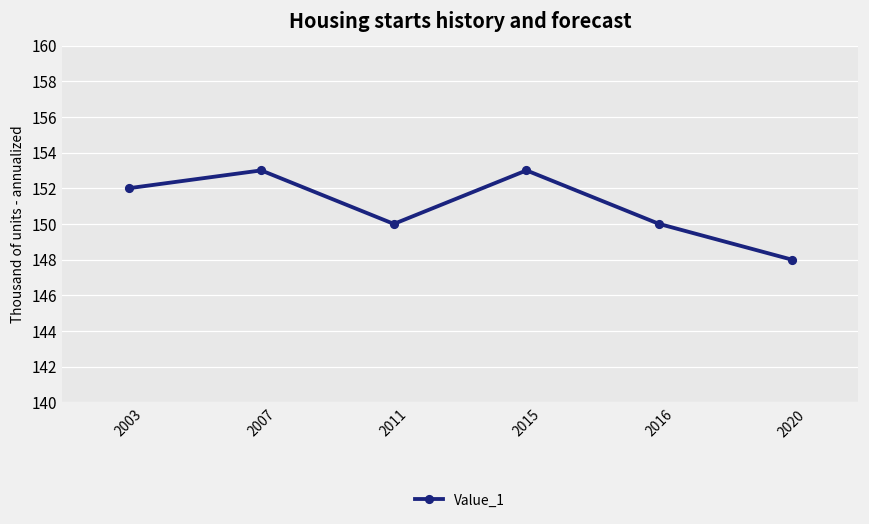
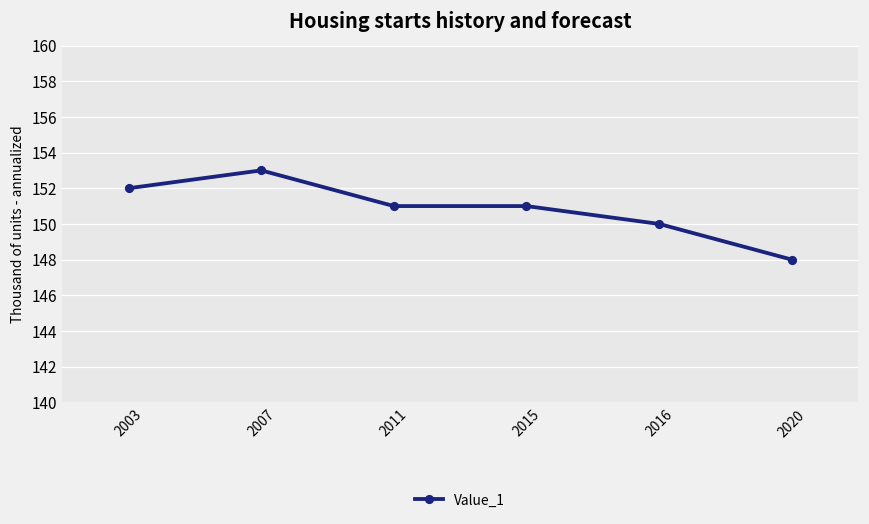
  {
    "2003": 152,
    "2007": 153,
-   "2011": 150,
-   "2015": 153,
+   "2011": 151,
+   "2015": 151,
    "2016": 150,
    "2020": 148
  }
